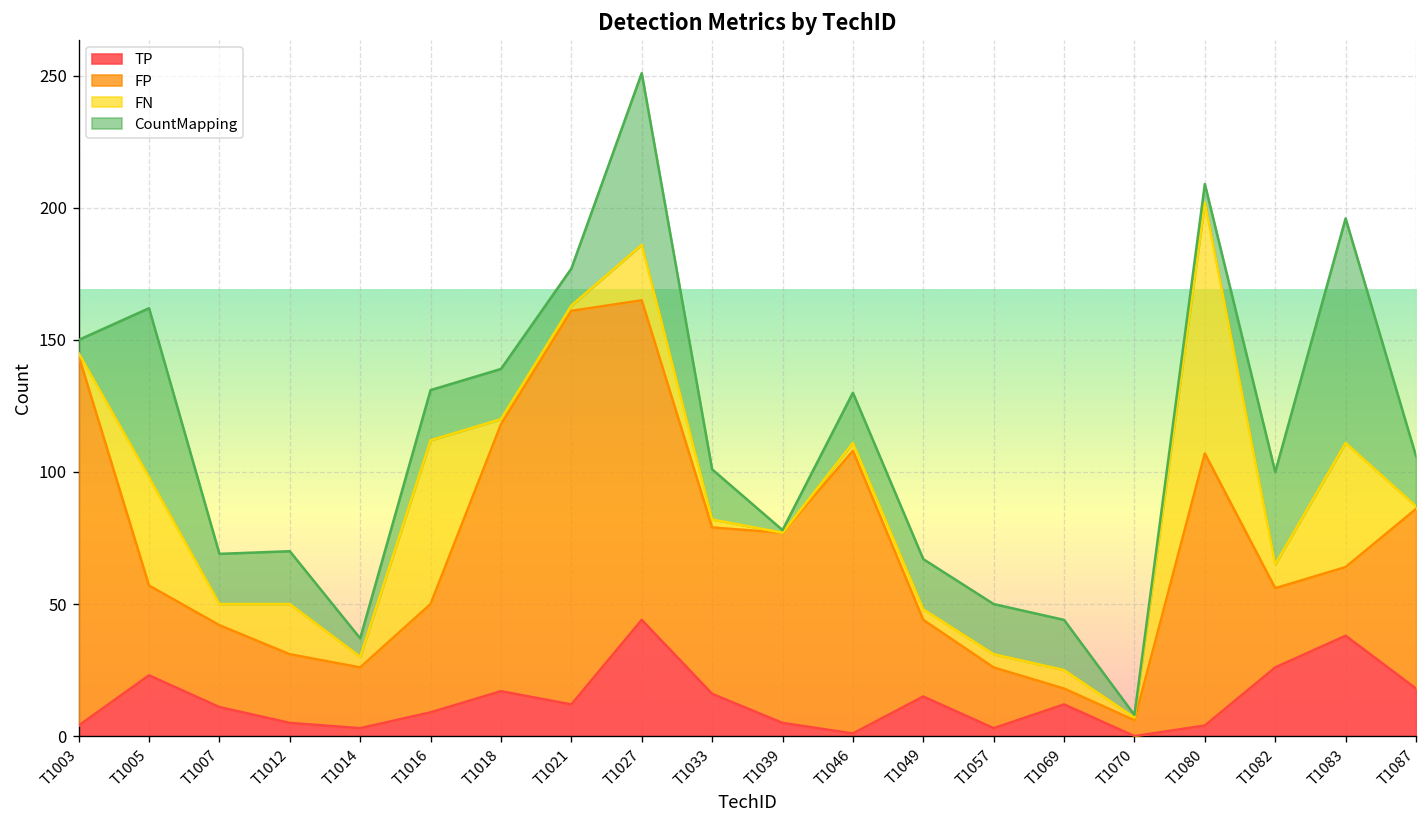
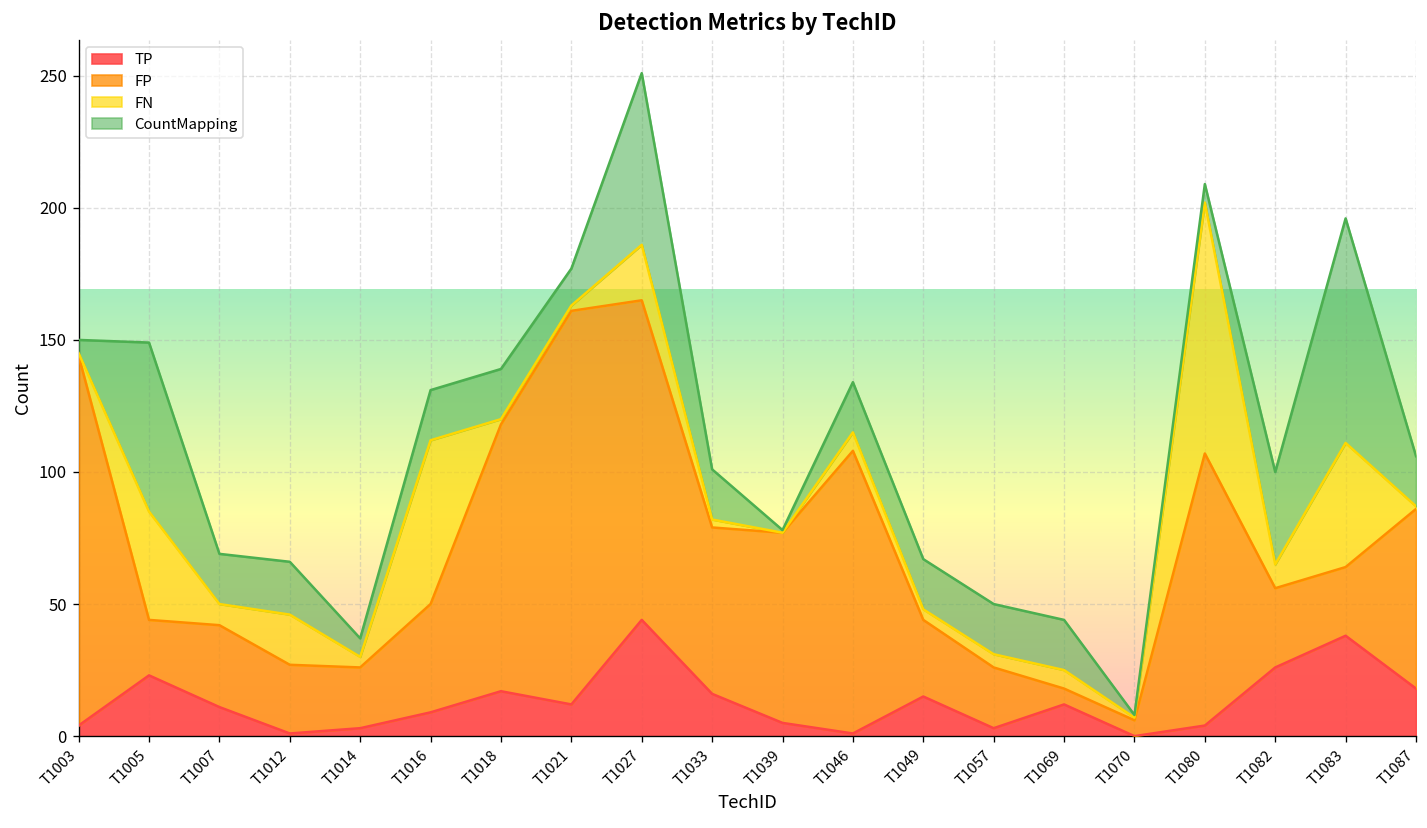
  {
    "TP": {
      "T1003": 4,
      "T1005": 23,
      "T1007": 11,
-     "T1012": 5,
+     "T1012": 1,
      "T1014": 3,
      "T1016": 9,
      "T1018": 17,
      "T1021": 12,
      "T1027": 44,
      "T1033": 16,
      "T1039": 5,
      "T1046": 1,
      "T1049": 15,
      "T1057": 3,
      "T1069": 12,
      "T1070": 0,
      "T1080": 4,
      "T1082": 26,
      "T1083": 38,
      "T1087": 18
    },
    "FP": {
-     "T1005": 34,
+     "T1005": 21,
      "T1007": 31,
      "T1012": 26,
      "T1014": 23,
      "T1016": 41,
      "T1018": 101,
      "T1021": 149,
      "T1027": 121,
      "T1033": 63,
      "T1046": 107,
      "T1049": 29,
      "T1057": 23,
      "T1069": 6,
      "T1080": 103,
      "T1082": 30,
      "T1083": 26
    },
    "FN": {
      "T1005": 41,
      "T1007": 8,
      "T1012": 19,
      "T1014": 4,
      "T1016": 62,
      "T1018": 2,
      "T1021": 2,
      "T1027": 21,
      "T1033": 3,
-     "T1046": 3,
+     "T1046": 7,
      "T1049": 4,
      "T1057": 5,
      "T1069": 7,
      "T1080": 95,
      "T1082": 9,
      "T1083": 47
    },
    "CountMapping": {
      "T1003": 5,
      "T1005": 64,
      "T1007": 19,
      "T1012": 20,
      "T1014": 7,
      "T1016": 19,
      "T1018": 19,
      "T1021": 14,
      "T1027": 65,
      "T1033": 19,
      "T1046": 19,
      "T1049": 19,
      "T1057": 19,
      "T1069": 19,
      "T1080": 7,
      "T1082": 35,
      "T1083": 85,
      "T1087": 19
    }
  }
